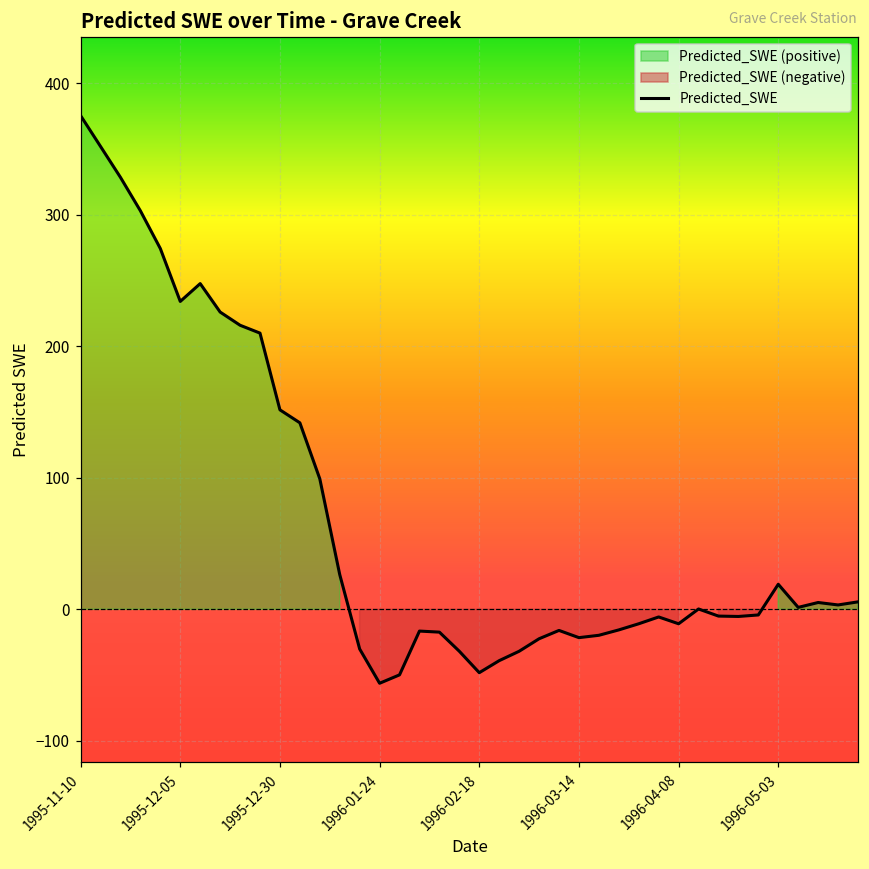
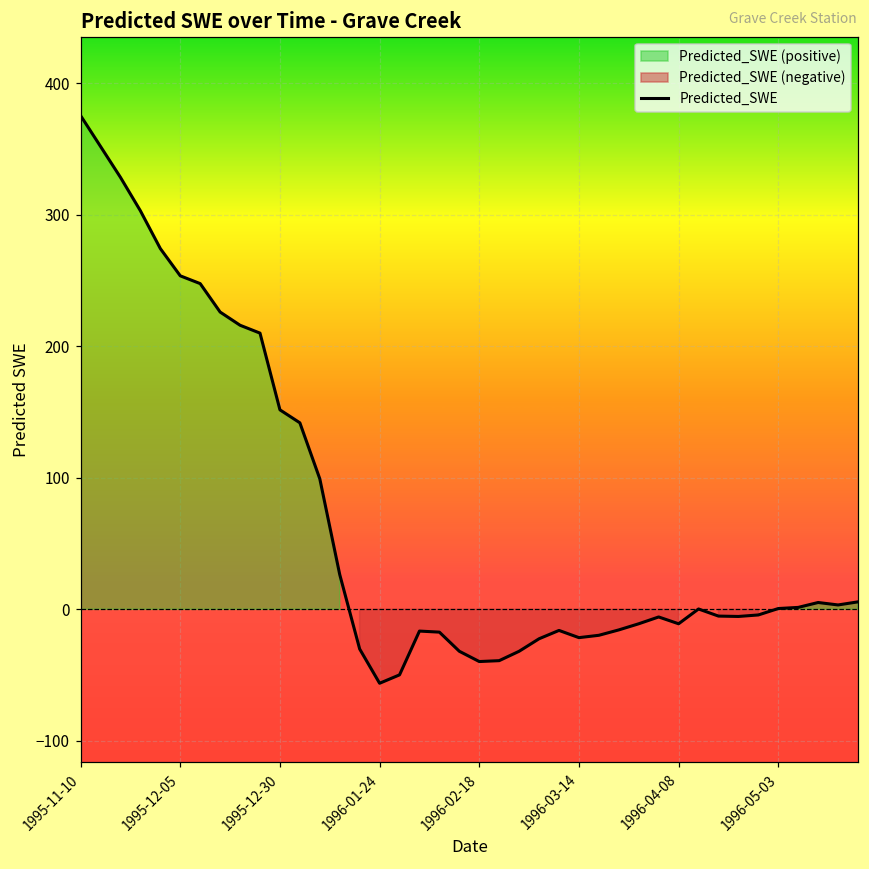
  {
    "1995-11-10": 375,
-   "1995-12-05": 234,
+   "1995-12-05": 253,
    "1995-12-30": 152,
    "1996-01-24": -56,
-   "1996-02-18": -48,
+   "1996-02-18": -40,
    "1996-03-14": -22,
    "1996-04-08": -11,
-   "1996-05-03": 19
+   "1996-05-03": 1
  }
